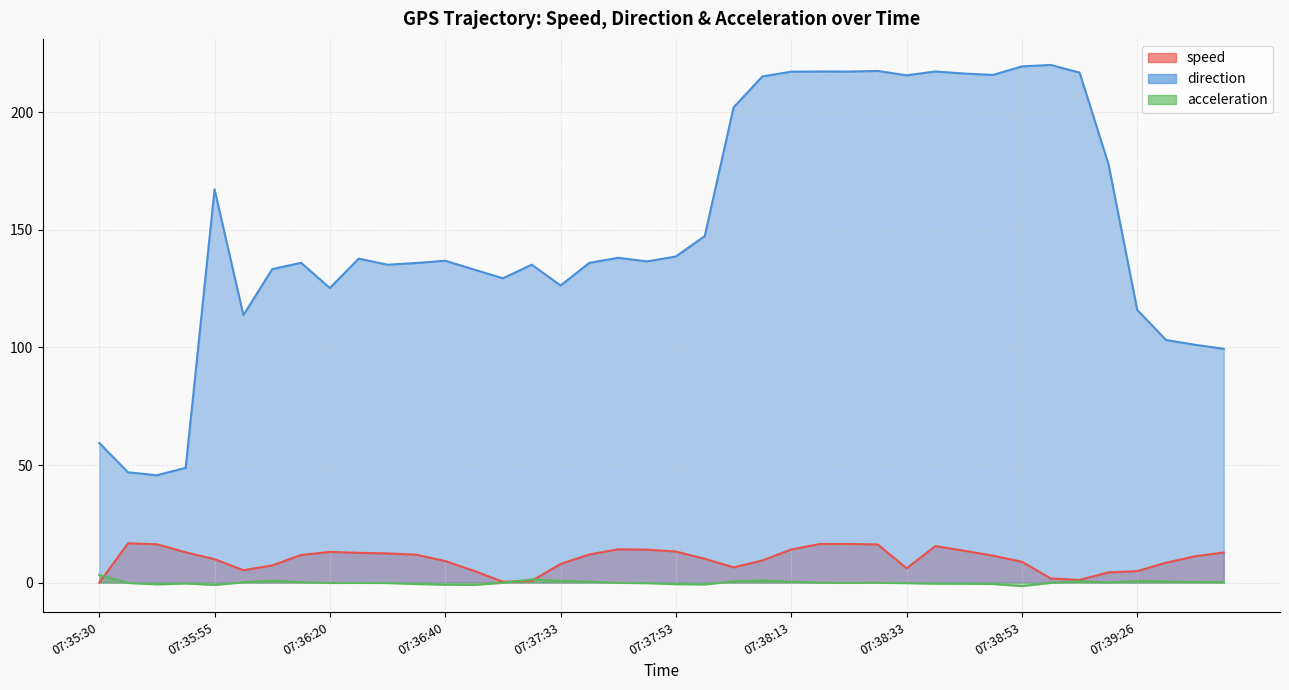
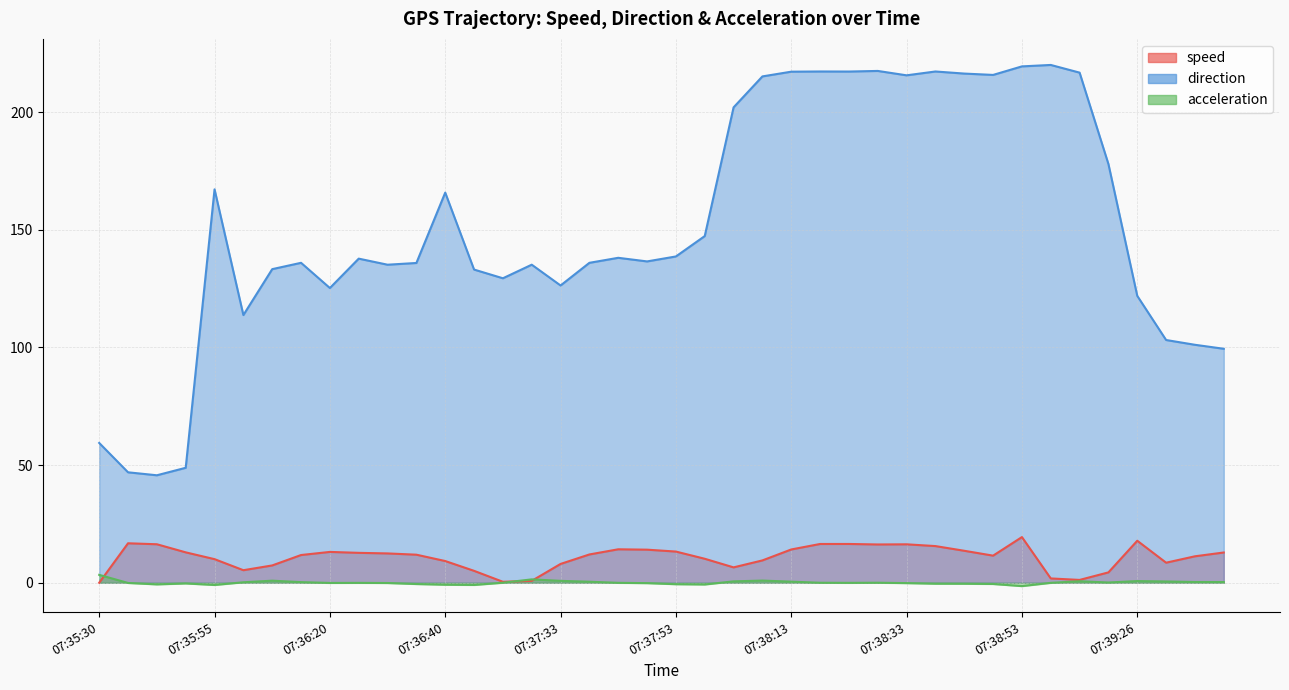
  {
    "speed": {
      "07:35:30": 0,
      "07:35:55": 10,
      "07:36:20": 13,
      "07:36:40": 9,
      "07:37:33": 8,
      "07:37:53": 13,
      "07:38:13": 14,
-     "07:38:33": 6,
-     "07:38:53": 9,
-     "07:39:26": 5
+     "07:38:33": 16,
+     "07:38:53": 19,
+     "07:39:26": 18
    },
    "direction": {
      "07:35:30": 59,
      "07:35:55": 167,
      "07:36:20": 125,
-     "07:36:40": 137,
+     "07:36:40": 166,
      "07:37:33": 126,
      "07:37:53": 139,
      "07:38:13": 217,
      "07:38:33": 216,
      "07:38:53": 219,
-     "07:39:26": 116
+     "07:39:26": 122
    }
  }
